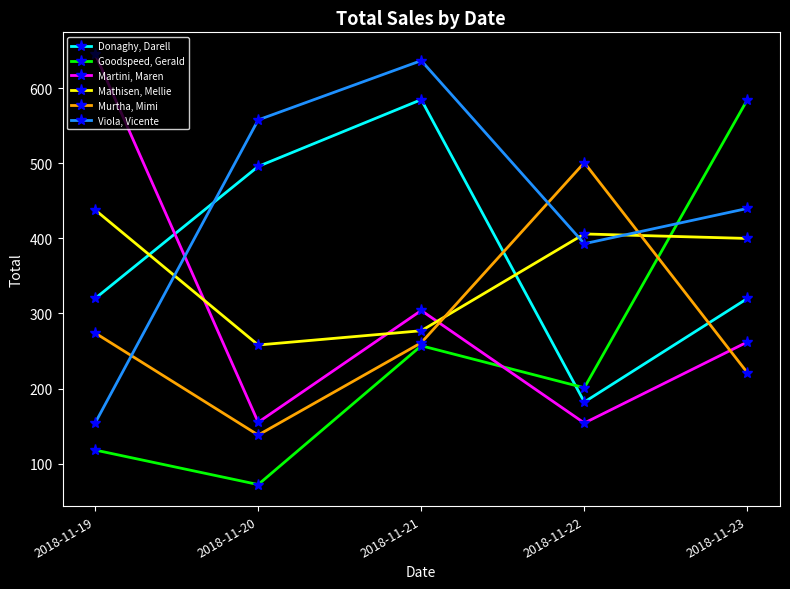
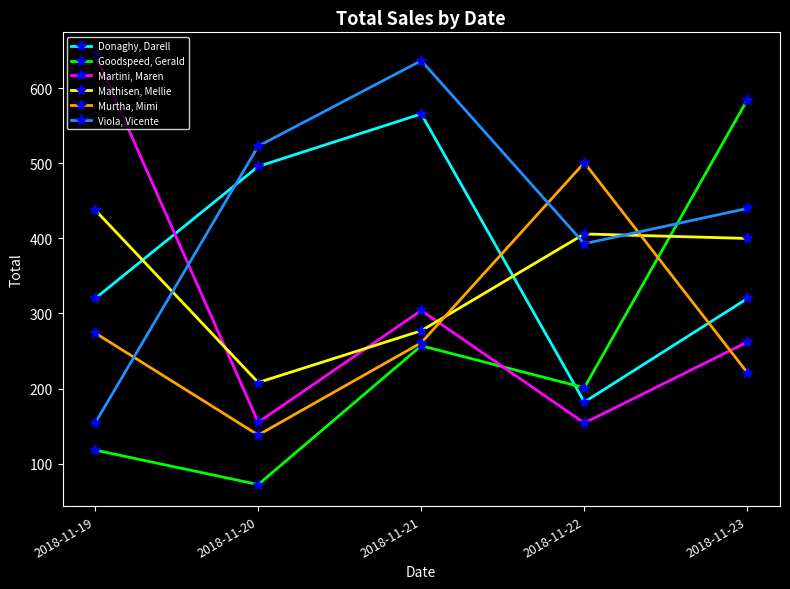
  {
    "Donaghy, Darell": {
      "2018-11-19": 320,
      "2018-11-20": 500,
-     "2018-11-21": 590,
+     "2018-11-21": 570,
      "2018-11-22": 180,
      "2018-11-23": 320
    },
    "Goodspeed, Gerald": {
      "2018-11-19": 120,
      "2018-11-20": 70,
      "2018-11-21": 260,
      "2018-11-22": 200,
      "2018-11-23": 590
    },
    "Martini, Maren": {
      "2018-11-20": 160,
      "2018-11-21": 300,
      "2018-11-22": 150,
      "2018-11-23": 260
    },
    "Mathisen, Mellie": {
      "2018-11-19": 440,
-     "2018-11-20": 260,
+     "2018-11-20": 210,
      "2018-11-21": 280,
      "2018-11-22": 410,
      "2018-11-23": 400
    },
    "Murtha, Mimi": {
      "2018-11-19": 270,
      "2018-11-20": 140,
      "2018-11-21": 260,
      "2018-11-22": 500,
      "2018-11-23": 220
    },
    "Viola, Vicente": {
      "2018-11-19": 150,
-     "2018-11-20": 560,
+     "2018-11-20": 520,
      "2018-11-21": 640,
      "2018-11-22": 390,
      "2018-11-23": 440
    }
  }
